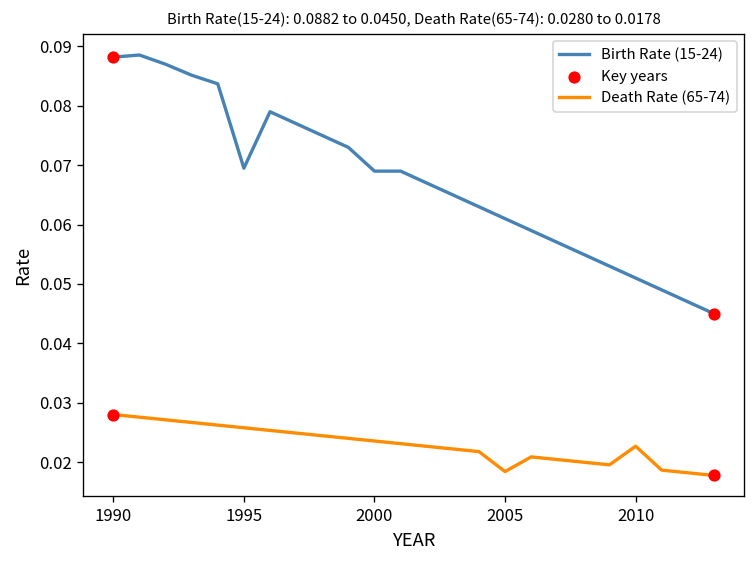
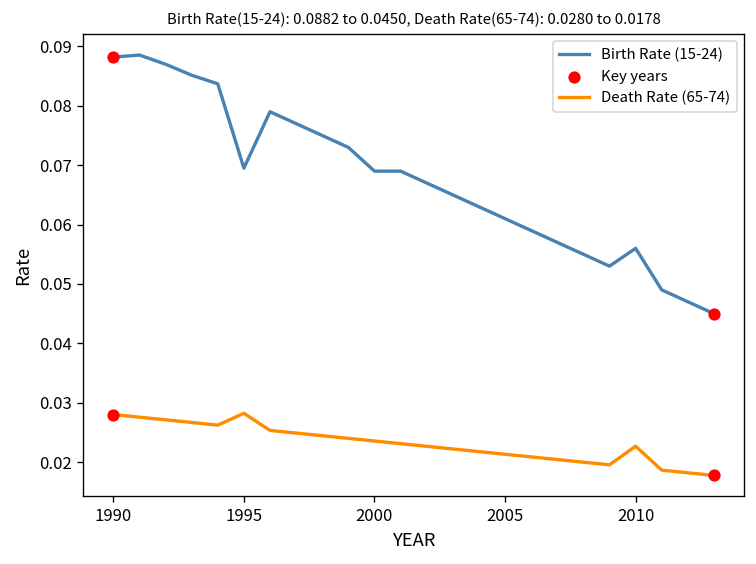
  {
    "Birth Rate (15-24)": {
      "1995": 0.070,
      "2000": 0.069,
      "2005": 0.061,
-     "2010": 0.051
+     "2010": 0.056
    },
    "Death Rate (65-74)": {
-     "1995": 0.026,
+     "1995": 0.028,
      "2000": 0.024,
-     "2005": 0.018,
+     "2005": 0.021,
      "2010": 0.023
    }
  }
